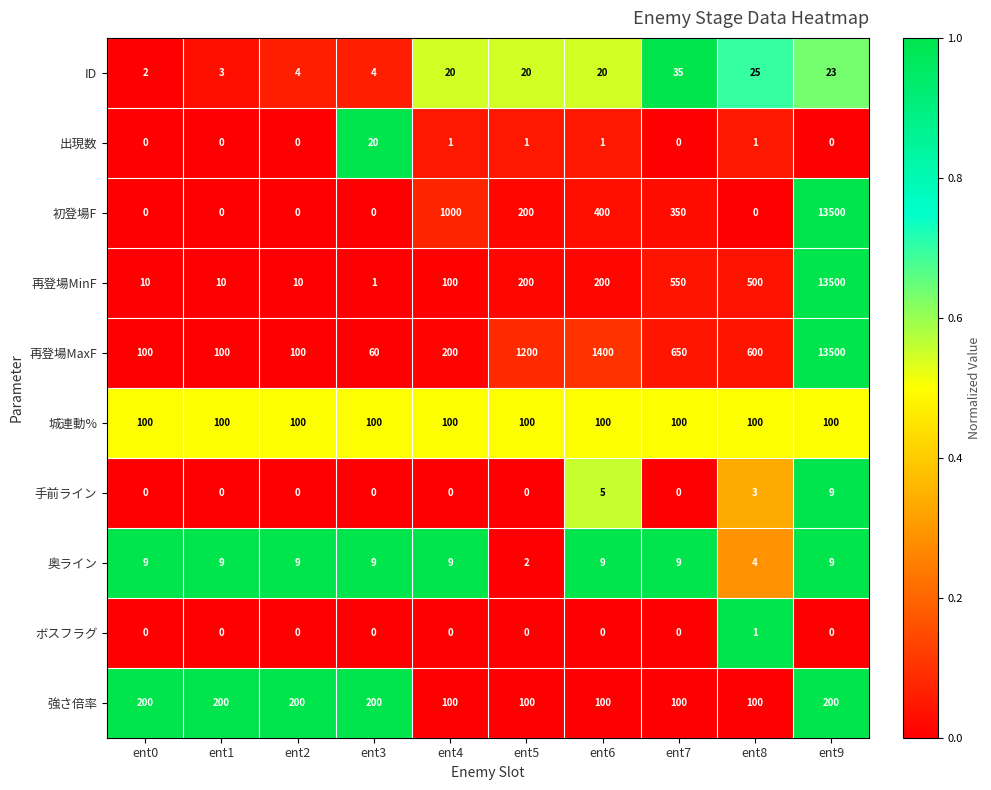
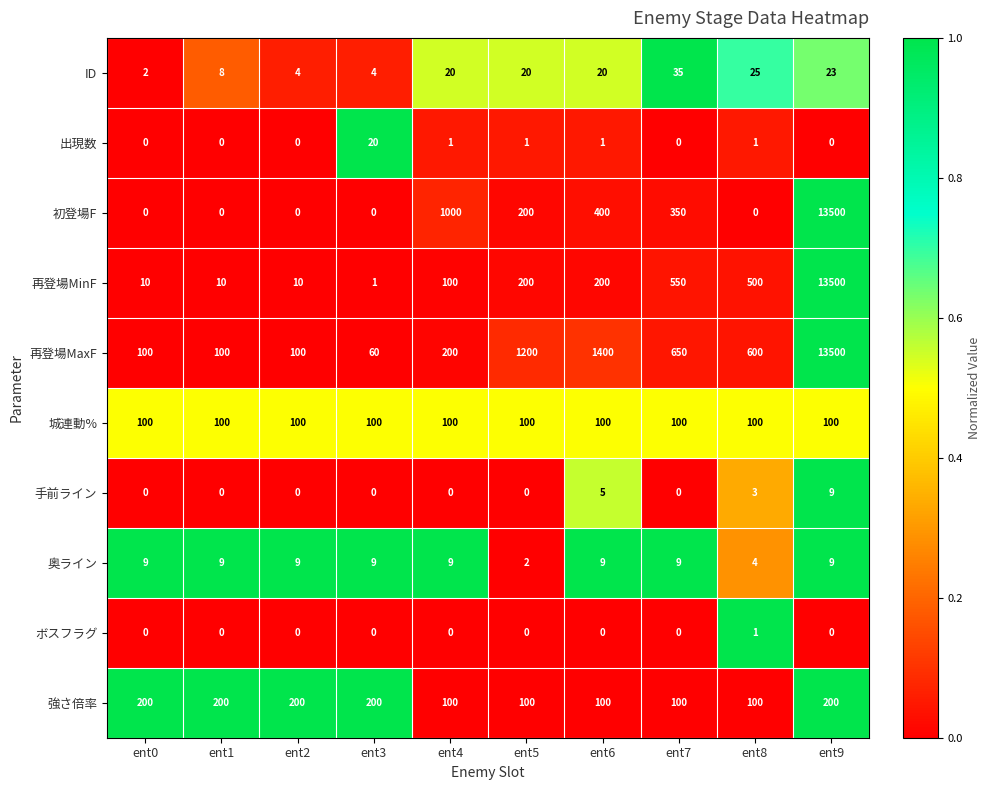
  {
    "ID": {
      "ent0": 2,
-     "ent1": 3,
+     "ent1": 8,
      "ent2": 4,
      "ent3": 4,
      "ent4": 20,
      "ent5": 20,
      "ent6": 20,
      "ent7": 35,
      "ent8": 25,
      "ent9": 23
    },
    "出現数": {
      "ent0": 0,
      "ent1": 0,
      "ent2": 0,
      "ent3": 20,
      "ent4": 1,
      "ent5": 1,
      "ent6": 1,
      "ent7": 0,
      "ent8": 1,
      "ent9": 0
    },
    "初登場F": {
      "ent0": 0,
      "ent1": 0,
      "ent2": 0,
      "ent3": 0,
      "ent4": 1000,
      "ent5": 200,
      "ent6": 400,
      "ent7": 350,
      "ent8": 0,
      "ent9": 13500
    },
    "再登場MinF": {
      "ent0": 10,
      "ent1": 10,
      "ent2": 10,
      "ent3": 1,
      "ent4": 100,
      "ent5": 200,
      "ent6": 200,
      "ent7": 550,
      "ent8": 500,
      "ent9": 13500
    },
    "再登場MaxF": {
      "ent0": 100,
      "ent1": 100,
      "ent2": 100,
      "ent3": 60,
      "ent4": 200,
      "ent5": 1200,
      "ent6": 1400,
      "ent7": 650,
      "ent8": 600,
      "ent9": 13500
    },
    "城連動%": {
      "ent0": 100,
      "ent1": 100,
      "ent2": 100,
      "ent3": 100,
      "ent4": 100,
      "ent5": 100,
      "ent6": 100,
      "ent7": 100,
      "ent8": 100,
      "ent9": 100
    },
    "手前ライン": {
      "ent0": 0,
      "ent1": 0,
      "ent2": 0,
      "ent3": 0,
      "ent4": 0,
      "ent5": 0,
      "ent6": 5,
      "ent7": 0,
      "ent8": 3,
      "ent9": 9
    },
    "奥ライン": {
      "ent0": 9,
      "ent1": 9,
      "ent2": 9,
      "ent3": 9,
      "ent4": 9,
      "ent5": 2,
      "ent6": 9,
      "ent7": 9,
      "ent8": 4,
      "ent9": 9
    },
    "ボスフラグ": {
      "ent0": 0,
      "ent1": 0,
      "ent2": 0,
      "ent3": 0,
      "ent4": 0,
      "ent5": 0,
      "ent6": 0,
      "ent7": 0,
      "ent8": 1,
      "ent9": 0
    },
    "強さ倍率": {
      "ent0": 200,
      "ent1": 200,
      "ent2": 200,
      "ent3": 200,
      "ent4": 100,
      "ent5": 100,
      "ent6": 100,
      "ent7": 100,
      "ent8": 100,
      "ent9": 200
    }
  }
